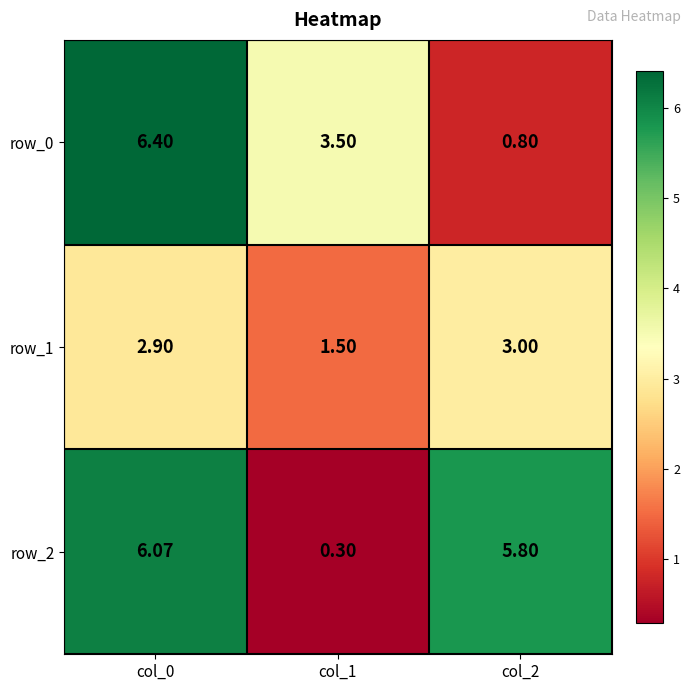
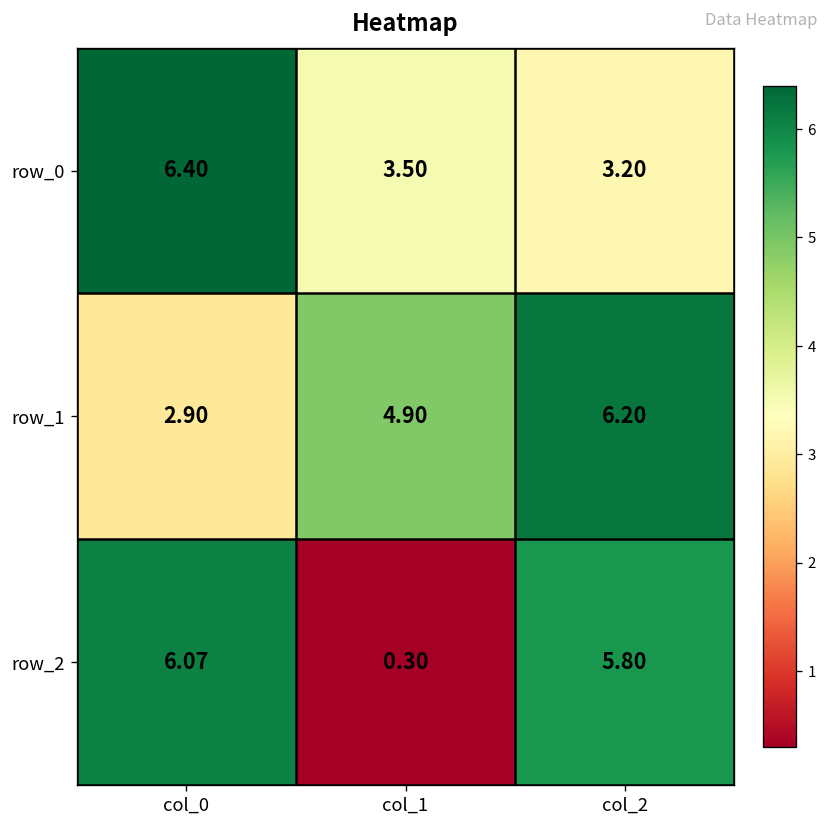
  {
    "row_0": {
      "col_0": 6.40,
      "col_1": 3.50,
-     "col_2": 0.80
+     "col_2": 3.20
    },
    "row_1": {
      "col_0": 2.90,
-     "col_1": 1.50,
-     "col_2": 3.00
+     "col_1": 4.90,
+     "col_2": 6.20
    },
    "row_2": {
      "col_0": 6.07,
      "col_1": 0.30,
      "col_2": 5.80
    }
  }
